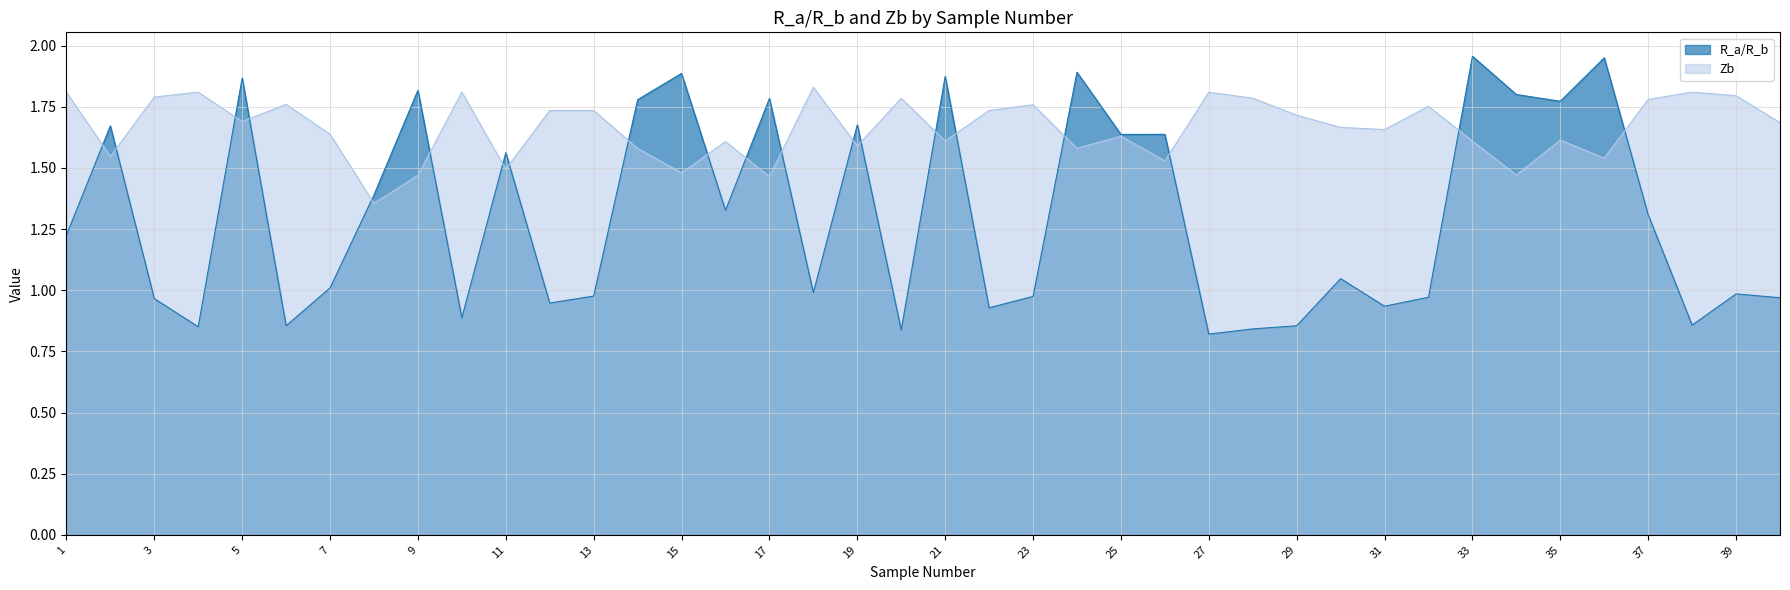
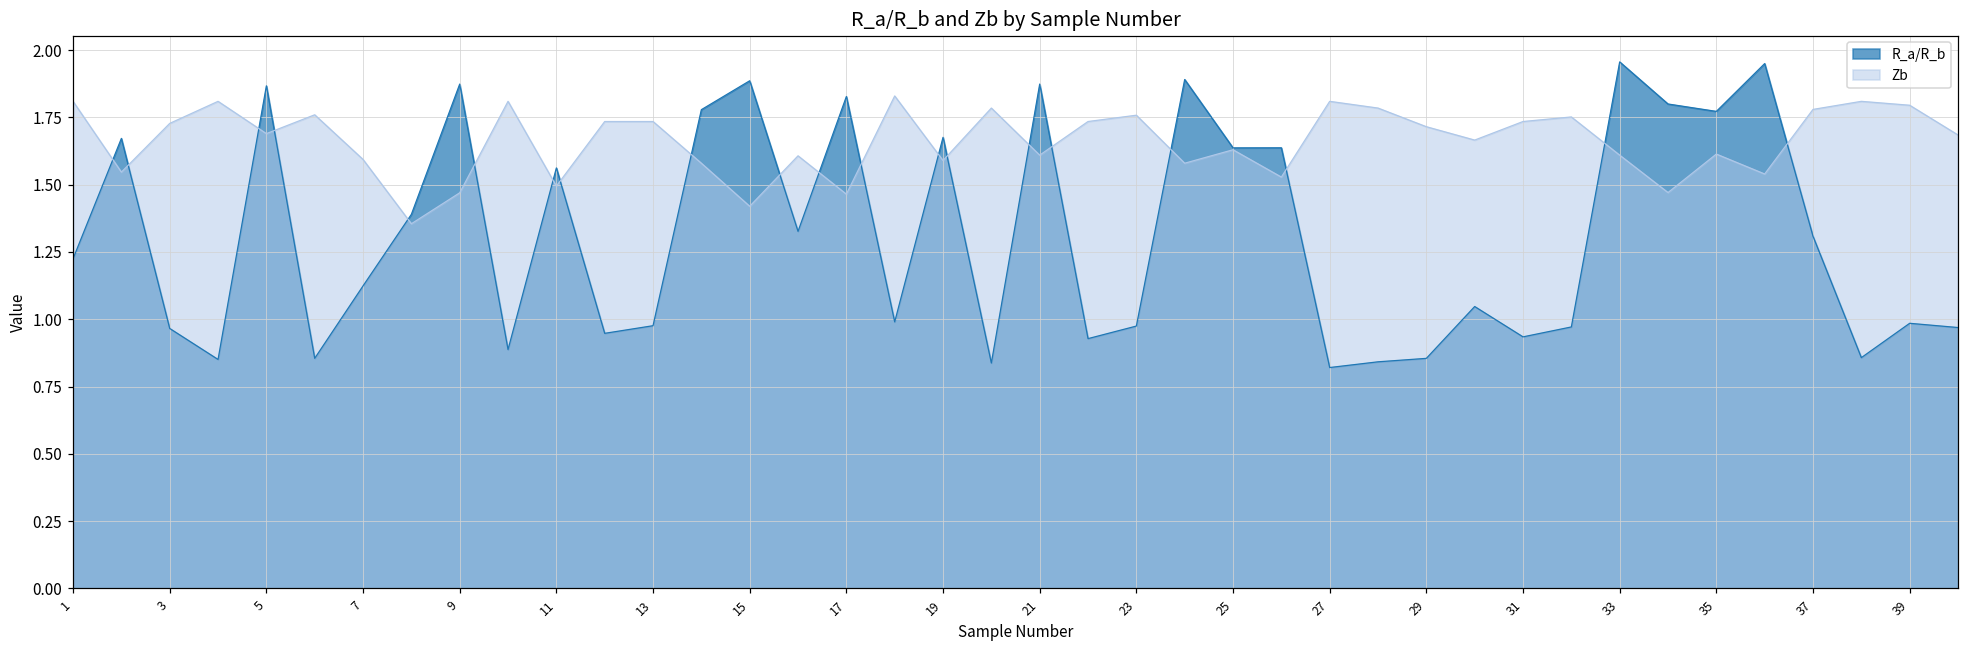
  {
    "R_a/R_b": {
      "1": 1.23,
      "3": 0.97,
      "5": 1.87,
-     "7": 1.01,
-     "9": 1.82,
+     "7": 1.12,
+     "9": 1.87,
      "11": 1.56,
      "13": 0.98,
      "15": 1.89,
-     "17": 1.78,
+     "17": 1.83,
      "19": 1.68,
      "21": 1.87,
      "23": 0.97,
      "27": 0.82,
      "29": 0.85,
      "31": 0.93,
      "33": 1.96,
      "35": 1.77,
      "37": 1.31,
      "39": 0.99
    },
    "Zb": {
      "1": 1.81,
-     "3": 1.79,
+     "3": 1.73,
      "5": 1.69,
-     "7": 1.64,
+     "7": 1.59,
      "9": 1.47,
      "11": 1.50,
      "13": 1.74,
-     "15": 1.48,
+     "15": 1.42,
      "17": 1.47,
      "19": 1.59,
      "21": 1.61,
      "23": 1.76,
      "27": 1.81,
      "29": 1.72,
-     "31": 1.66,
+     "31": 1.74,
      "33": 1.61,
      "35": 1.61,
      "37": 1.78,
      "39": 1.80
    }
  }
